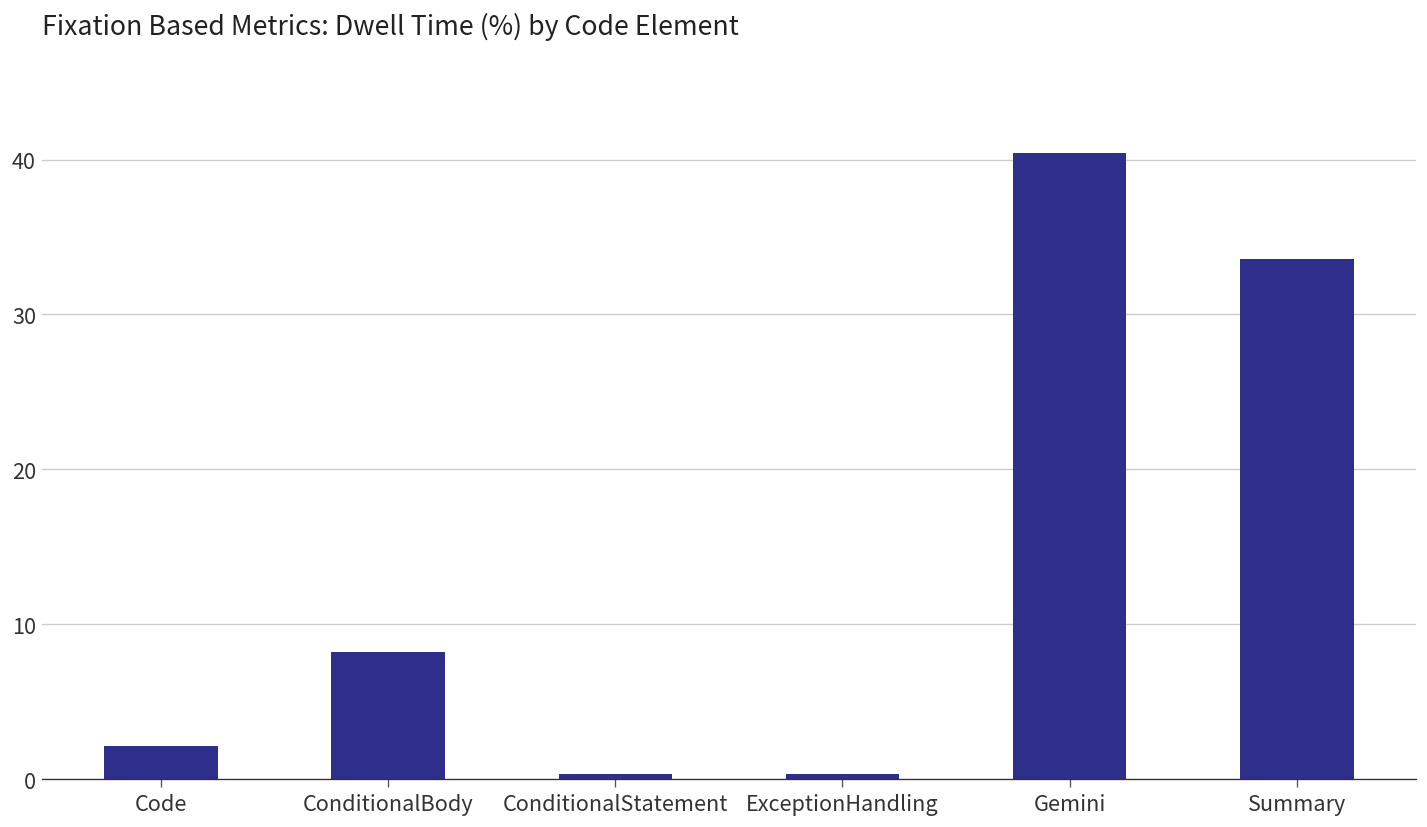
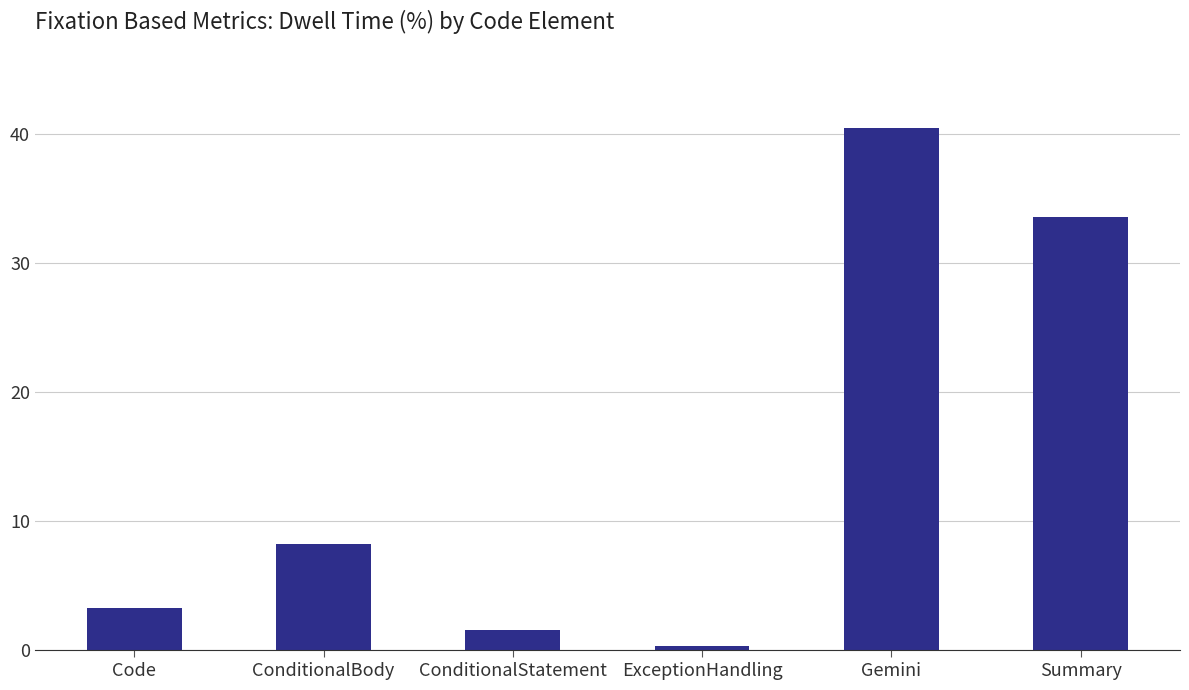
  {
-   "Code": 2.2,
+   "Code": 3.3,
    "ConditionalBody": 8.2,
-   "ConditionalStatement": 0.4,
+   "ConditionalStatement": 1.6,
    "ExceptionHandling": 0.3,
    "Gemini": 40.4,
    "Summary": 33.6
  }
